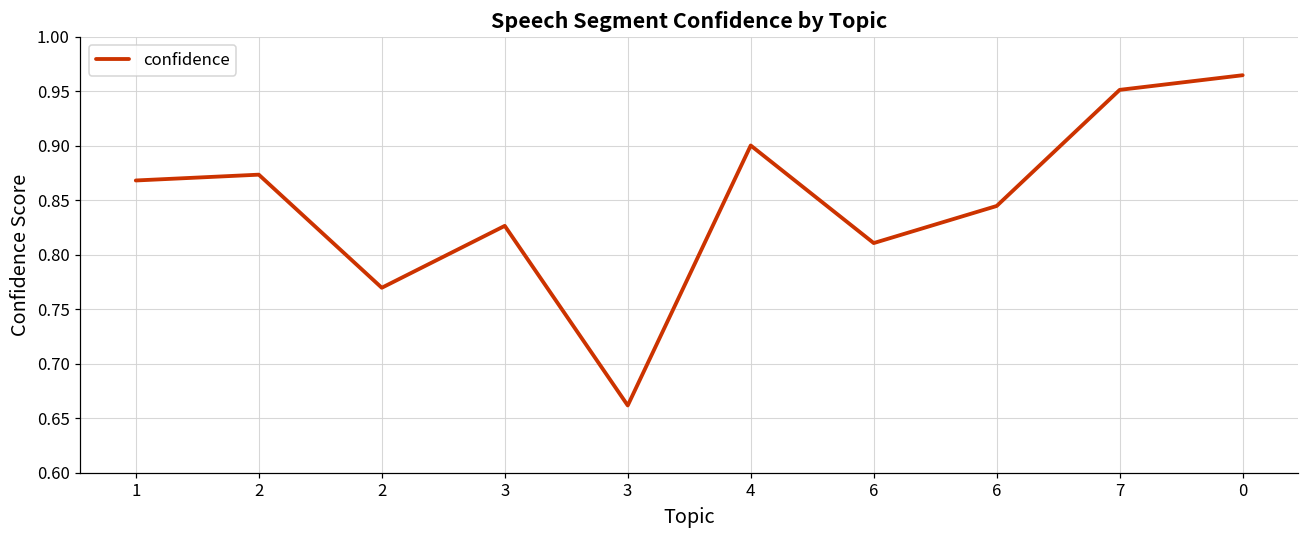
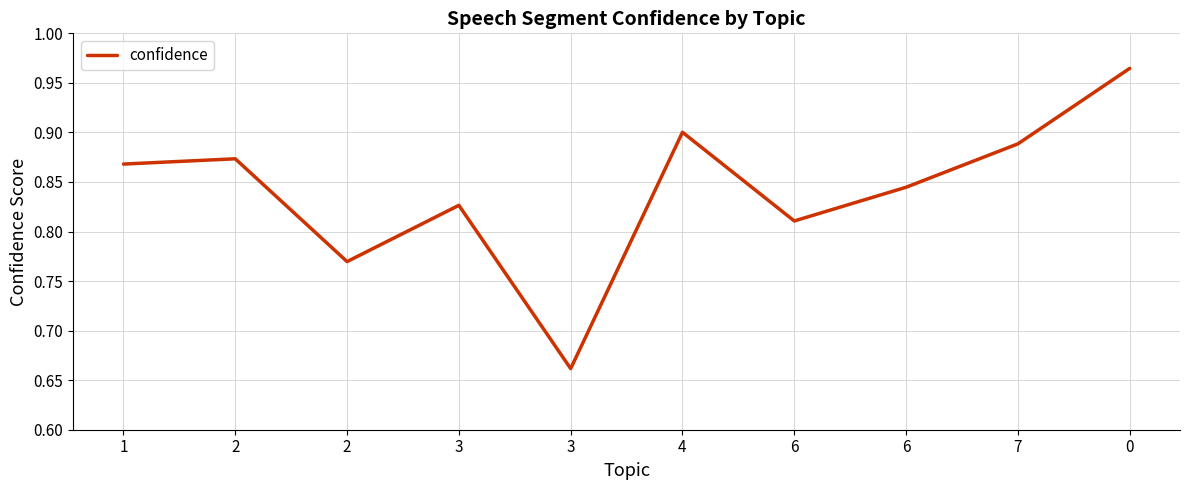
  {
    "1": 0.87,
    "4": 0.90,
-   "7": 0.95,
+   "7": 0.89,
    "0": 0.96
  }
